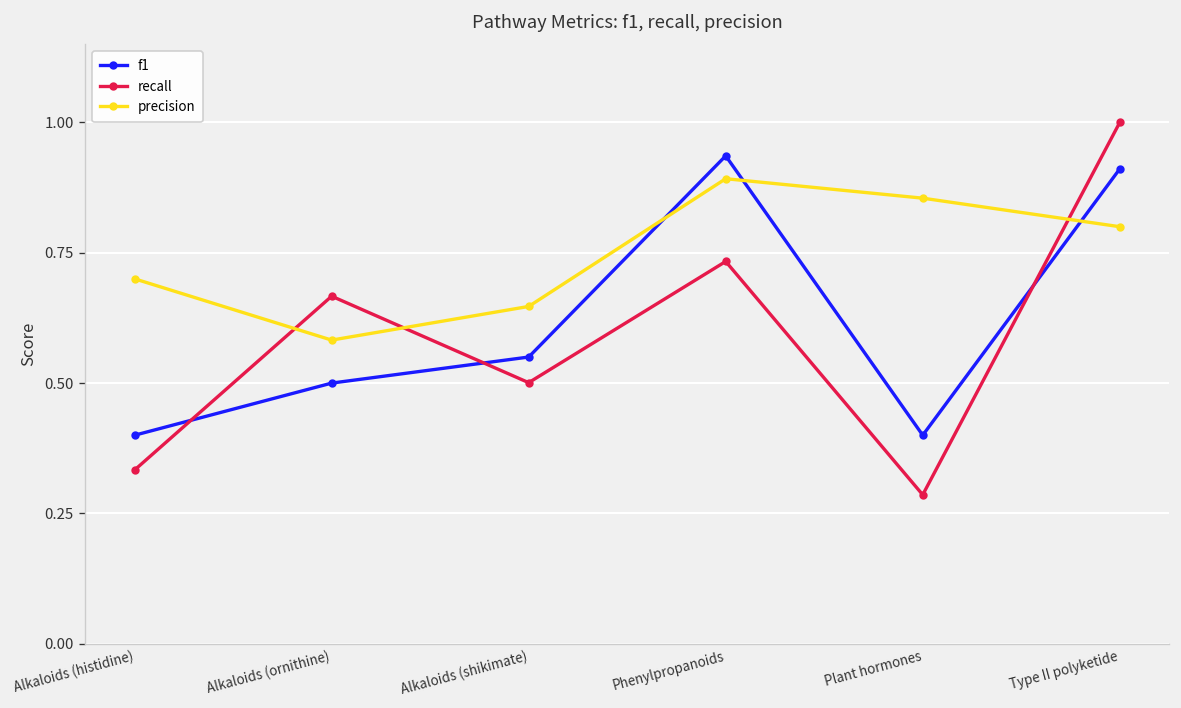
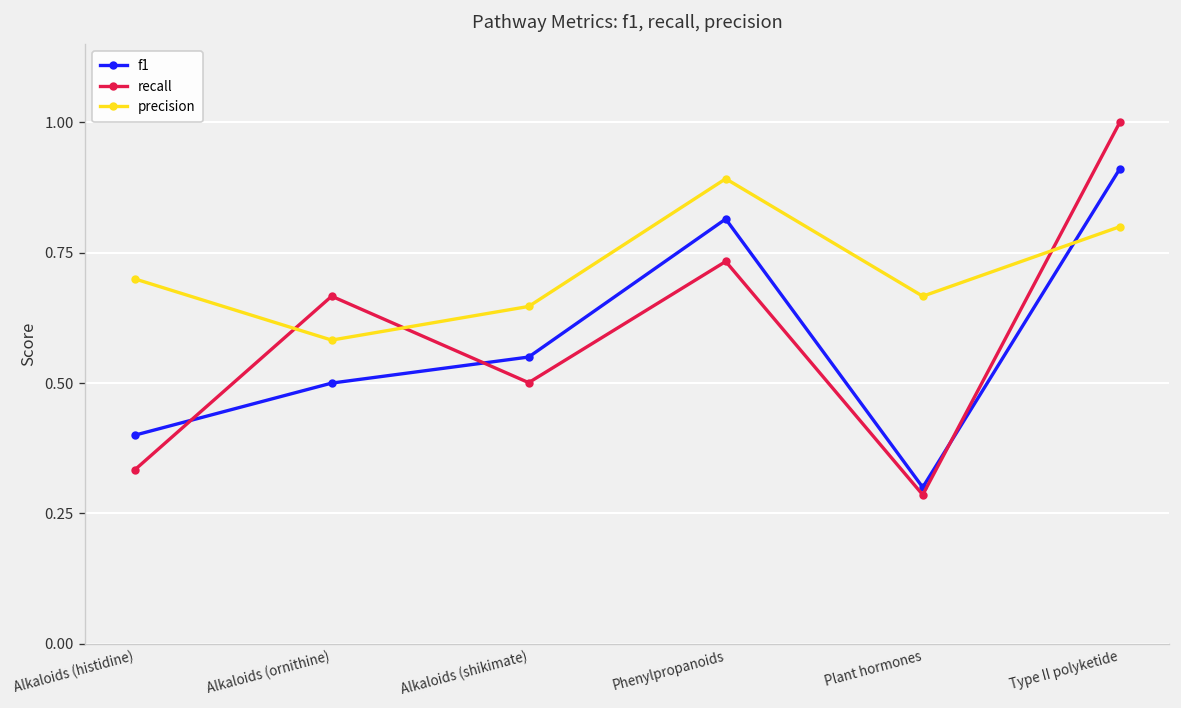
  {
    "f1": {
      "Alkaloids (histidine)": 0.40,
      "Alkaloids (ornithine)": 0.50,
      "Alkaloids (shikimate)": 0.55,
-     "Phenylpropanoids": 0.94,
-     "Plant hormones": 0.4,
+     "Phenylpropanoids": 0.81,
+     "Plant hormones": 0.3,
      "Type II polyketide": 0.91
    },
    "recall": {
      "Alkaloids (histidine)": 0.33,
      "Alkaloids (ornithine)": 0.67,
      "Alkaloids (shikimate)": 0.50,
      "Phenylpropanoids": 0.73,
      "Plant hormones": 0.29,
      "Type II polyketide": 1.00
    },
    "precision": {
      "Alkaloids (histidine)": 0.70,
      "Alkaloids (ornithine)": 0.58,
      "Alkaloids (shikimate)": 0.65,
      "Phenylpropanoids": 0.89,
-     "Plant hormones": 0.85,
+     "Plant hormones": 0.67,
      "Type II polyketide": 0.80
    }
  }
